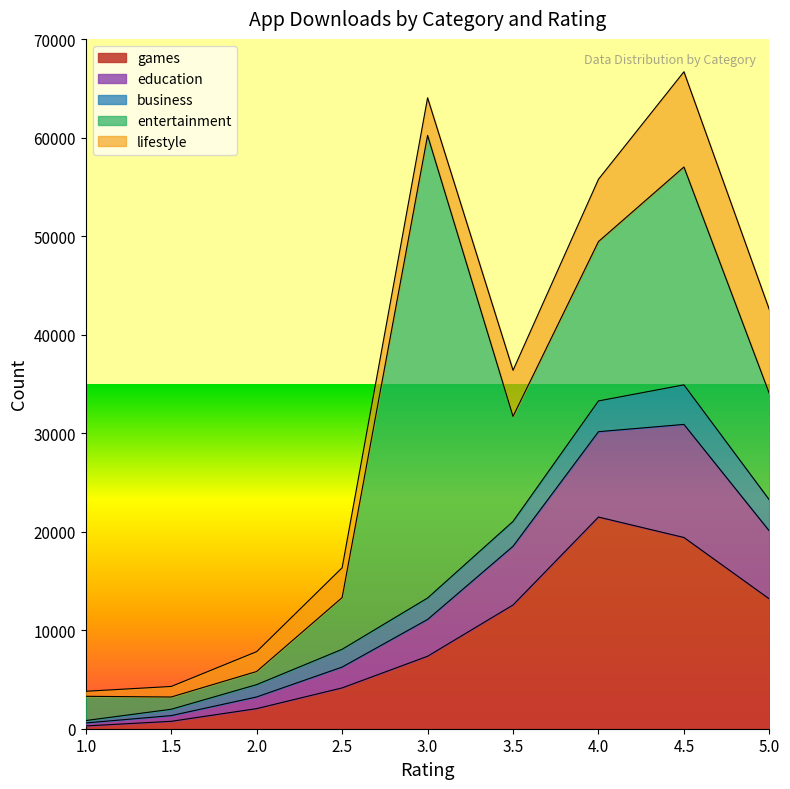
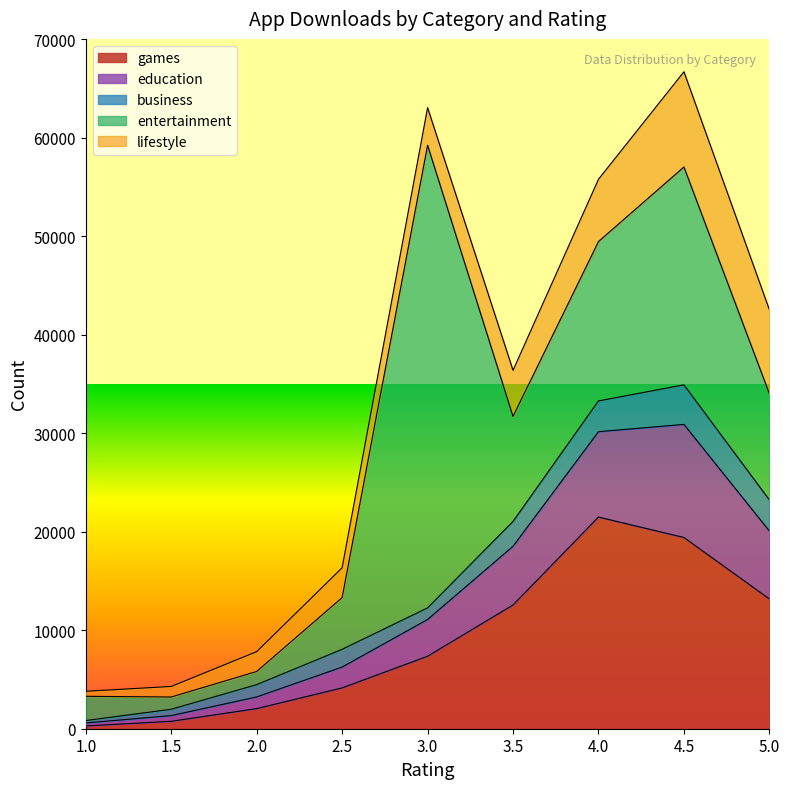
  {
    "games": {
      "1.0": 0,
      "1.5": 1000,
      "2.0": 2000,
      "2.5": 4000,
      "3.0": 7000,
      "3.5": 13000,
      "4.0": 21000,
      "4.5": 19000,
      "5.0": 13000
    },
    "education": {
      "1.5": 1000,
      "2.0": 1000,
      "2.5": 2000,
      "3.0": 4000,
      "3.5": 6000,
      "4.0": 9000,
      "4.5": 11000,
      "5.0": 7000
    },
    "business": {
      "1.5": 1000,
      "2.0": 1000,
      "2.5": 2000,
-     "3.0": 2000,
+     "3.0": 1000,
      "3.5": 3000,
      "4.0": 3000,
      "4.5": 4000,
      "5.0": 3000
    },
    "entertainment": {
      "1.0": 2000,
      "1.5": 1000,
      "2.0": 1000,
      "2.5": 5000,
      "3.0": 47000,
      "3.5": 11000,
      "4.0": 16000,
      "4.5": 22000,
      "5.0": 11000
    },
    "lifestyle": {
      "1.0": 1000,
      "1.5": 1000,
      "2.0": 2000,
      "2.5": 3000,
      "3.0": 4000,
      "3.5": 5000,
      "4.0": 6000,
      "4.5": 10000,
      "5.0": 9000
    }
  }
